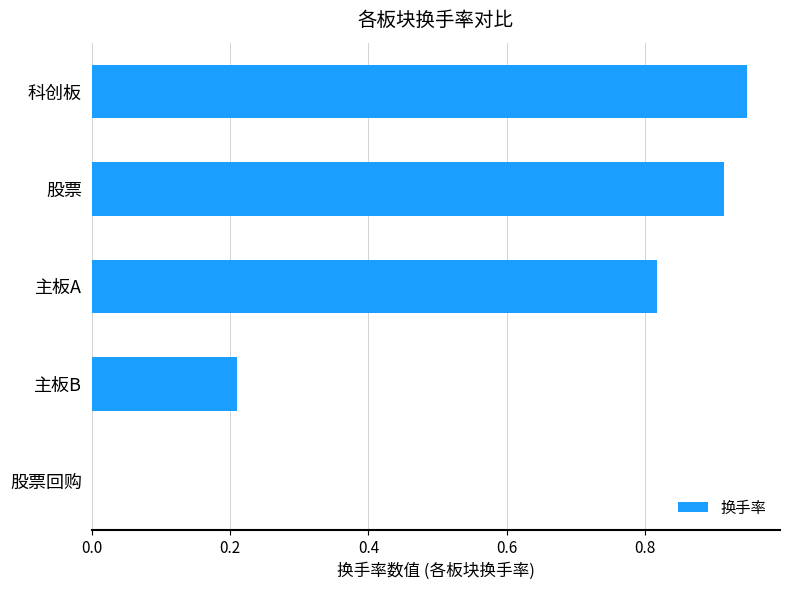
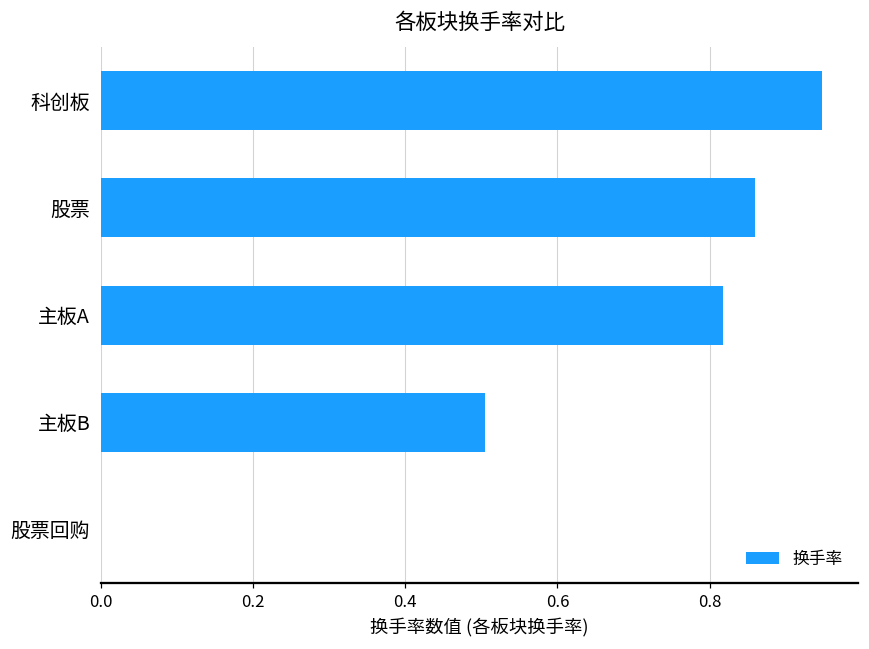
  {
    "科创板": 0.95,
-   "股票": 0.91,
+   "股票": 0.86,
    "主板A": 0.82,
-   "主板B": 0.21,
+   "主板B": 0.50,
    "股票回购": 0.00
  }
